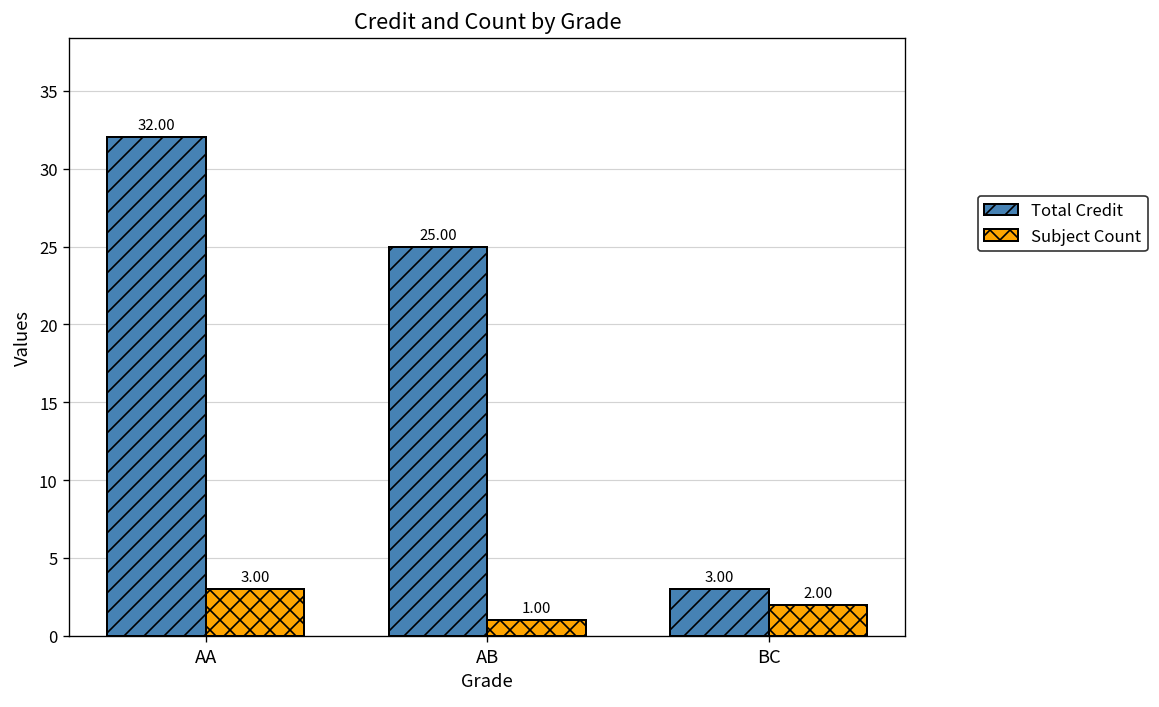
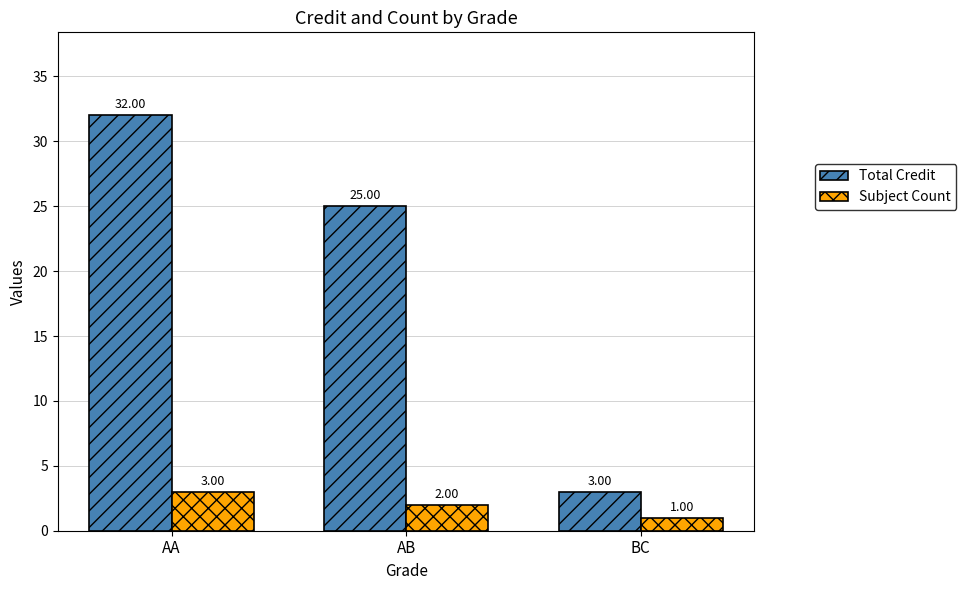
  {
    "Total Credit": {
      "AA": 32.00,
      "AB": 25.00,
      "BC": 3.00
    },
    "Subject Count": {
      "AA": 3.00,
-     "AB": 1.00,
-     "BC": 2.00
+     "AB": 2.00,
+     "BC": 1.00
    }
  }
